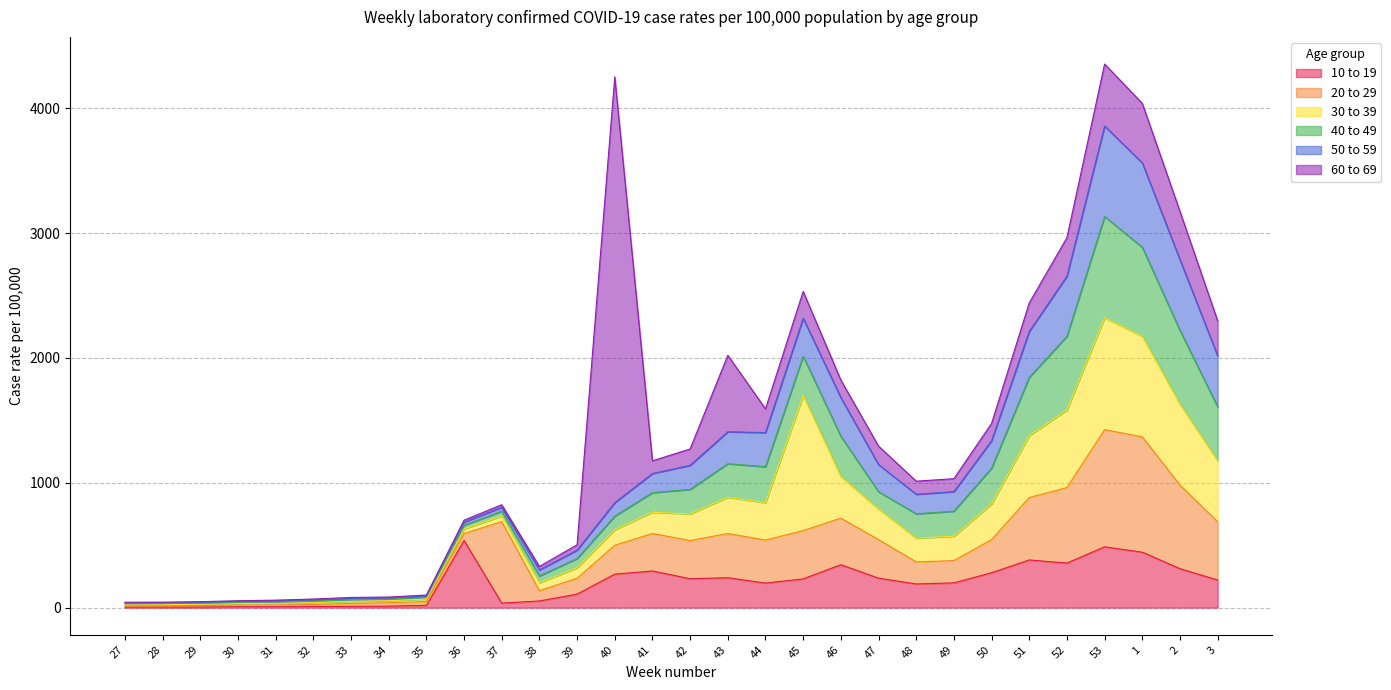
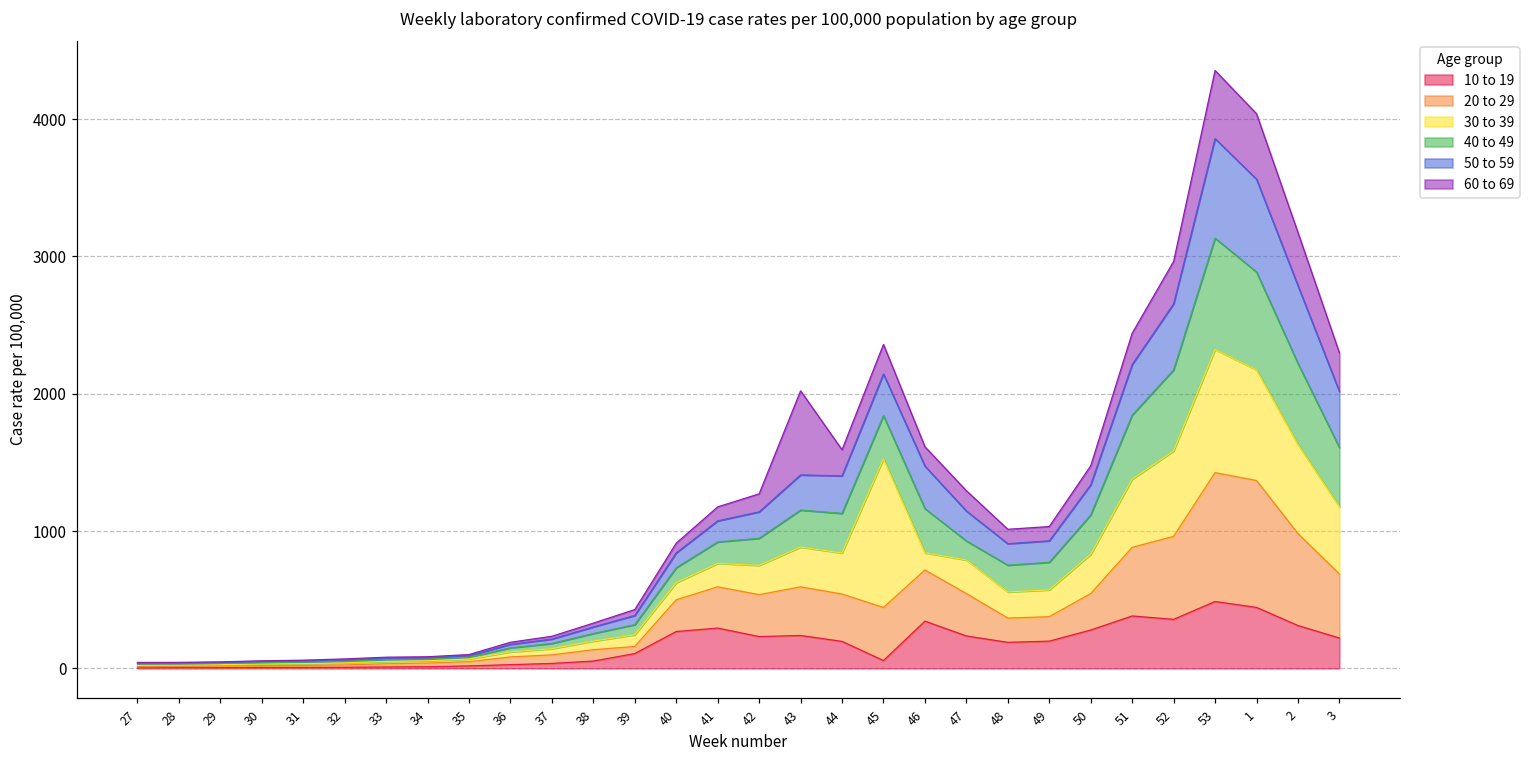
  {
    "10 to 19": {
      "33": 10,
      "34": 10,
      "35": 20,
-     "36": 540,
+     "36": 30,
      "37": 40,
      "38": 50,
      "39": 110,
      "40": 270,
      "41": 290,
      "42": 230,
      "43": 240,
      "44": 200,
-     "45": 230,
+     "45": 60,
      "46": 340,
      "47": 240,
      "48": 190,
      "49": 200,
      "50": 280,
      "51": 380,
      "52": 360,
      "53": 490,
      "1": 440,
      "2": 310,
      "3": 220
    },
    "20 to 29": {
      "36": 60,
-     "37": 650,
+     "37": 60,
      "38": 80,
-     "39": 130,
+     "39": 50,
      "40": 230,
      "41": 300,
      "42": 310,
      "43": 350,
      "44": 340,
      "45": 390,
      "46": 370,
      "47": 310,
      "48": 180,
      "49": 180,
      "50": 270,
      "51": 500,
      "52": 600,
      "53": 940,
      "1": 920,
      "2": 670,
      "3": 470
    },
    "30 to 39": {
      "36": 40,
      "37": 50,
      "38": 60,
      "39": 80,
      "40": 120,
      "41": 170,
      "42": 210,
      "43": 290,
      "44": 300,
      "45": 1080,
-     "46": 330,
+     "46": 120,
      "47": 240,
      "48": 190,
      "49": 200,
      "50": 290,
      "51": 500,
      "52": 620,
      "53": 900,
      "1": 810,
      "2": 650,
      "3": 490
    },
    "40 to 49": {
      "36": 30,
      "37": 40,
      "38": 60,
      "39": 70,
      "40": 110,
      "41": 160,
      "42": 200,
      "43": 270,
      "44": 290,
      "45": 310,
      "46": 320,
      "47": 140,
      "48": 190,
      "49": 200,
      "50": 290,
      "51": 470,
      "52": 590,
      "53": 810,
      "1": 710,
      "2": 590,
      "3": 430
    },
    "50 to 59": {
      "37": 30,
      "38": 50,
      "39": 70,
      "40": 110,
      "41": 150,
      "42": 190,
      "43": 260,
      "44": 270,
      "45": 300,
      "46": 310,
      "47": 220,
      "48": 160,
      "49": 160,
      "50": 220,
      "51": 370,
      "52": 480,
      "53": 730,
      "1": 680,
      "2": 570,
      "3": 410
    },
    "60 to 69": {
      "37": 20,
      "38": 30,
      "39": 40,
-     "40": 3410,
+     "40": 70,
      "41": 100,
      "42": 130,
      "43": 610,
      "44": 190,
      "45": 220,
      "46": 140,
      "47": 150,
      "48": 100,
      "49": 100,
      "50": 140,
      "51": 230,
      "52": 310,
      "53": 500,
      "1": 480,
      "2": 390,
      "3": 280
    }
  }
